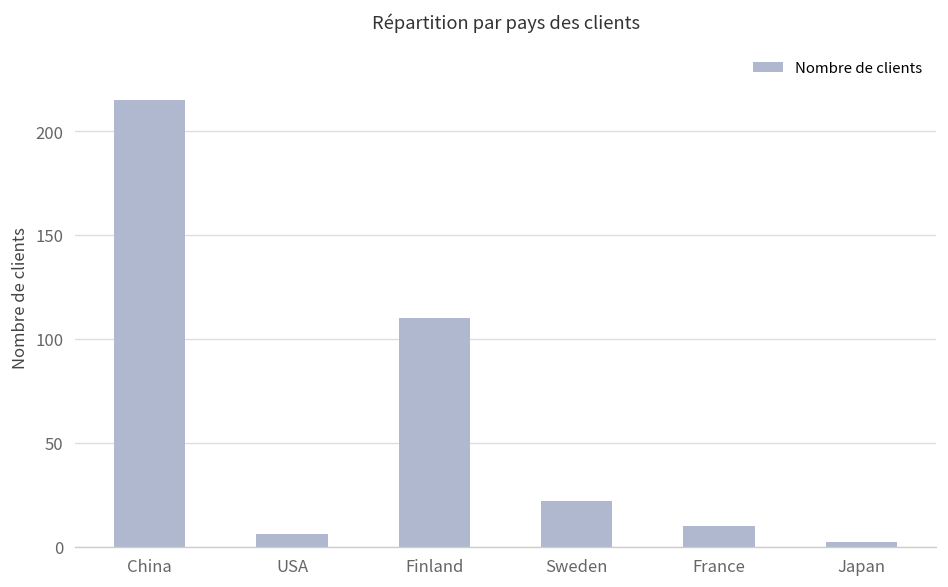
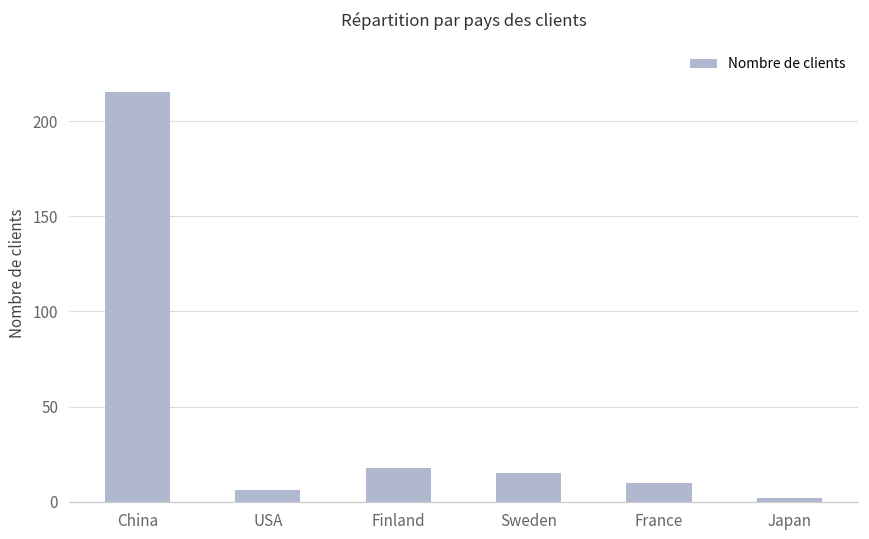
  {
    "China": 215,
    "USA": 6,
-   "Finland": 110,
-   "Sweden": 22,
+   "Finland": 18,
+   "Sweden": 15,
    "France": 10,
    "Japan": 2
  }
